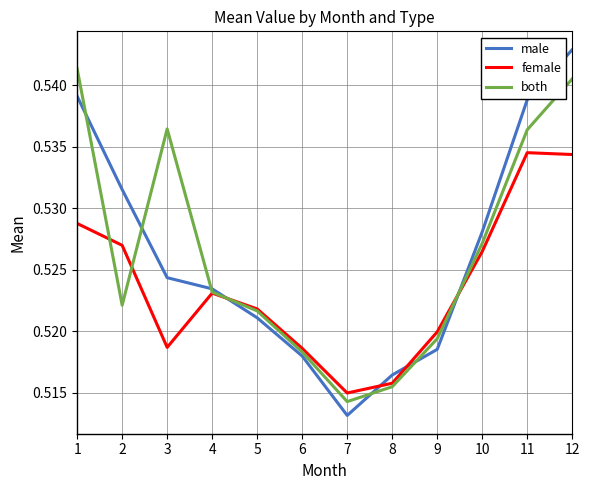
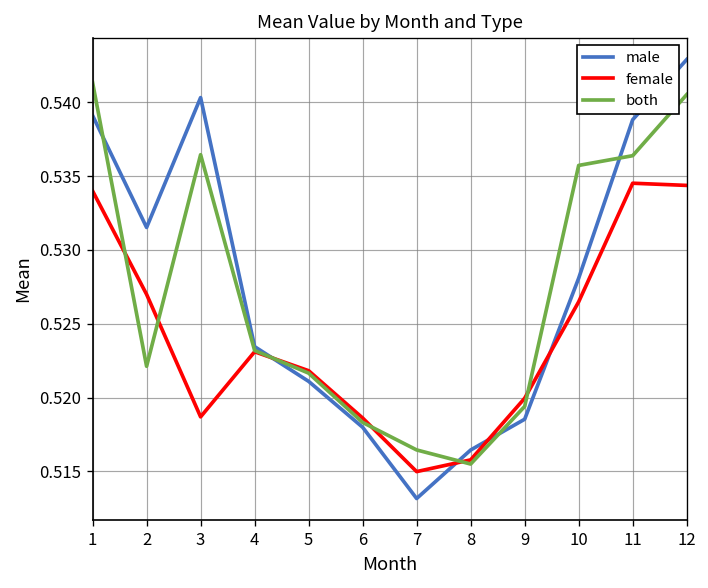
  {
    "male": {
      "1": 0.5391,
      "2": 0.5315,
-     "3": 0.5244,
+     "3": 0.5403,
      "4": 0.5235,
      "5": 0.5211,
      "6": 0.5180,
      "7": 0.5132,
      "8": 0.5165,
      "9": 0.5185,
      "10": 0.5281,
      "11": 0.5388,
      "12": 0.5429
    },
    "female": {
-     "1": 0.5288,
+     "1": 0.5340,
      "2": 0.5270,
      "3": 0.5187,
      "6": 0.5186,
      "7": 0.5150,
      "8": 0.5158,
      "9": 0.5200,
      "10": 0.5265,
      "11": 0.5345,
      "12": 0.5344
    },
    "both": {
      "1": 0.5413,
      "2": 0.5221,
      "3": 0.5364,
      "6": 0.5183,
-     "7": 0.5143,
+     "7": 0.5165,
      "8": 0.5155,
      "9": 0.5194,
-     "10": 0.5271,
+     "10": 0.5357,
      "11": 0.5364,
      "12": 0.5405
    }
  }
